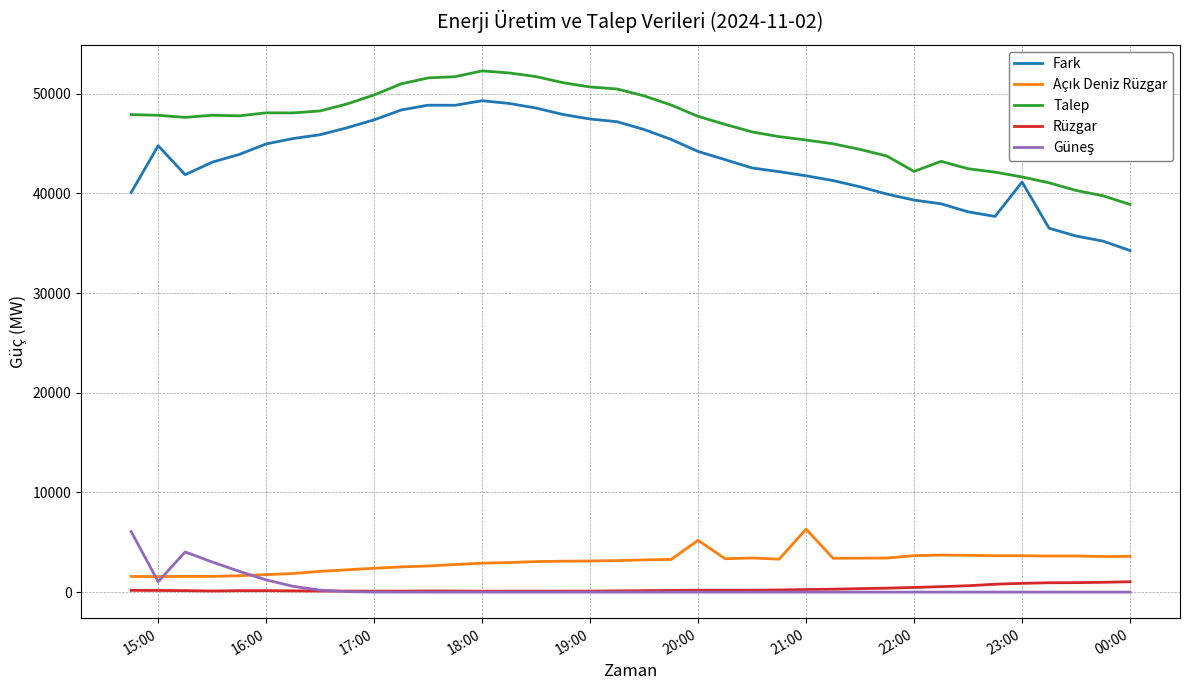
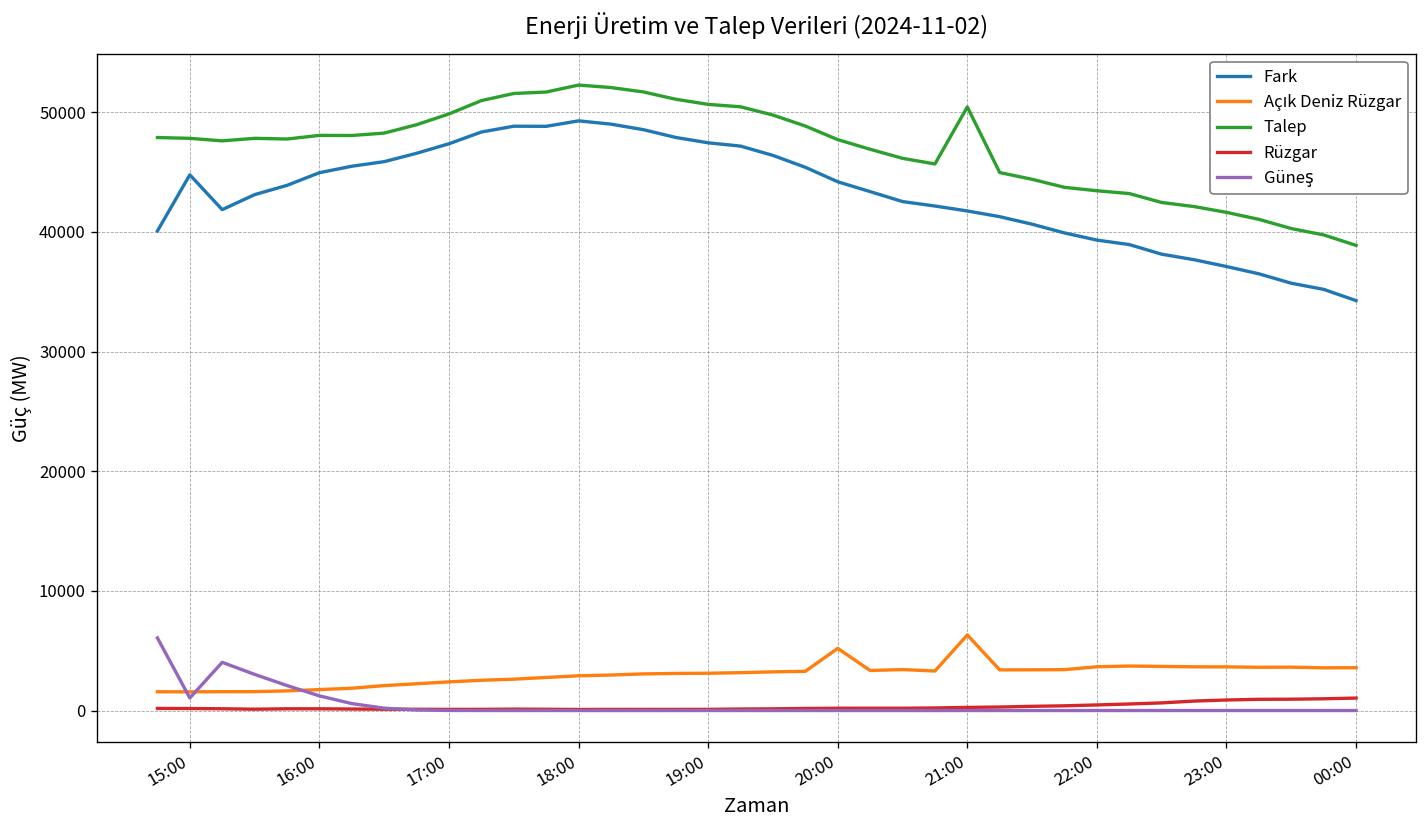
  {
    "Fark": {
      "15:00": 45000,
      "16:00": 45000,
      "17:00": 47000,
      "18:00": 49000,
      "19:00": 47000,
      "20:00": 44000,
      "21:00": 42000,
      "22:00": 39000,
-     "23:00": 41000,
+     "23:00": 37000,
      "00:00": 34000
    },
    "Açık Deniz Rüzgar": {
      "15:00": 2000,
      "16:00": 2000,
      "17:00": 2000,
      "18:00": 3000,
      "19:00": 3000,
      "20:00": 5000,
      "21:00": 6000,
      "22:00": 4000,
      "23:00": 4000,
      "00:00": 4000
    },
    "Talep": {
      "15:00": 48000,
      "16:00": 48000,
      "17:00": 50000,
      "18:00": 52000,
      "19:00": 51000,
      "20:00": 48000,
-     "21:00": 45000,
-     "22:00": 42000,
+     "21:00": 50000,
+     "22:00": 43000,
      "23:00": 42000,
      "00:00": 39000
    },
    "Rüzgar": {
      "15:00": 0,
      "16:00": 0,
      "21:00": 0,
      "22:00": 0,
      "23:00": 1000,
      "00:00": 1000
    },
    "Güneş": {
      "15:00": 1000,
      "16:00": 1000,
      "21:00": 0,
      "22:00": 0,
      "23:00": 0,
      "00:00": 0
    }
  }
